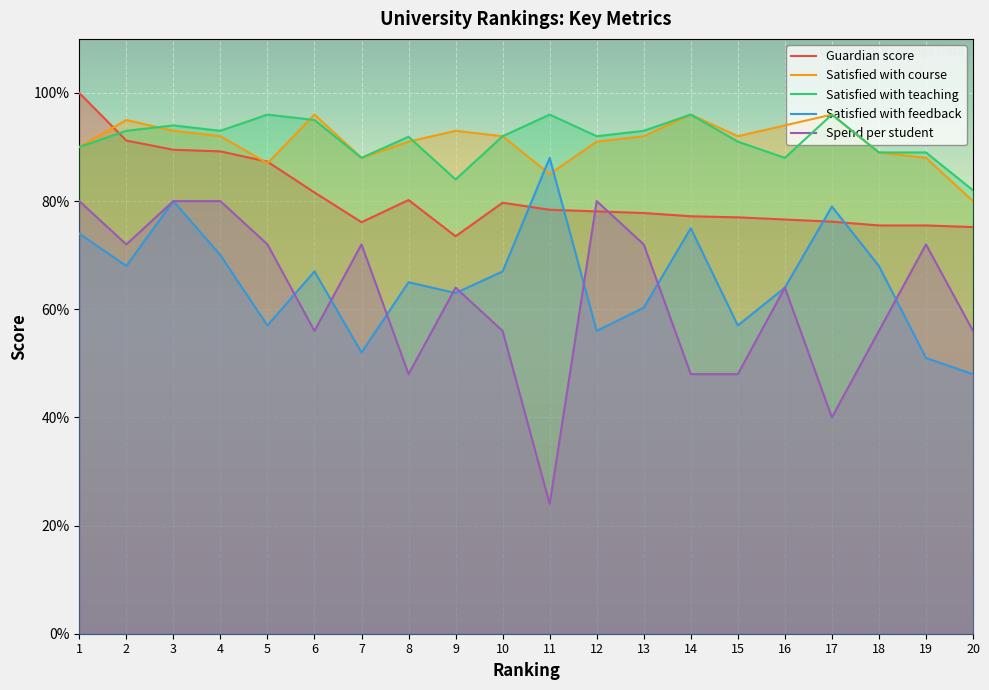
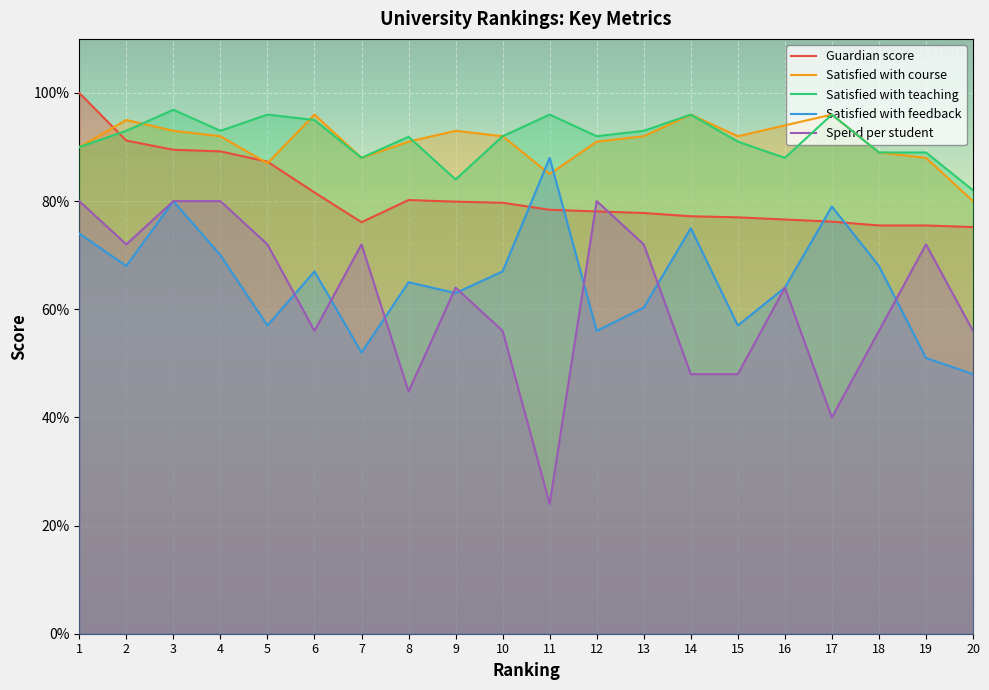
  {
    "Guardian score": {
      "1": "100%",
      "2": "91%",
      "3": "90%",
      "4": "89%",
      "6": "82%",
      "7": "76%",
      "8": "80%",
-     "9": "74%",
+     "9": "80%",
      "10": "80%",
      "11": "78%",
      "12": "78%",
      "13": "78%",
      "14": "77%",
      "15": "77%",
      "16": "77%",
      "17": "76%",
      "18": "76%",
      "19": "76%",
      "20": "75%"
    },
    "Satisfied with course": {
      "2": "95%",
      "3": "93%",
      "4": "92%",
      "6": "96%",
      "8": "91%",
      "9": "93%",
      "11": "85%",
      "12": "91%",
      "13": "92%",
      "15": "92%",
      "16": "94%",
      "19": "88%",
      "20": "80%"
    },
    "Satisfied with teaching": {
      "2": "93%",
-     "3": "94%",
+     "3": "97%",
      "4": "93%",
      "5": "96%",
      "6": "95%",
      "8": "92%",
      "9": "84%",
      "11": "96%",
      "12": "92%",
      "13": "93%",
      "15": "91%",
      "16": "88%",
      "19": "89%",
      "20": "82%"
    },
    "Satisfied with feedback": {
      "1": "74%",
      "2": "68%",
      "4": "70%",
      "5": "57%",
      "6": "67%",
      "7": "52%",
      "8": "65%",
      "9": "63%",
      "10": "67%",
      "11": "88%",
      "12": "56%",
      "13": "60%",
      "14": "75%",
      "15": "57%",
      "17": "79%",
      "18": "68%",
      "19": "51%",
      "20": "48%"
    },
    "Spend per student": {
      "1": "80%",
      "2": "72%",
      "4": "80%",
      "5": "72%",
      "6": "56%",
      "7": "72%",
-     "8": "48%",
+     "8": "45%",
      "9": "64%",
      "10": "56%",
      "11": "24%",
      "12": "80%",
      "13": "72%",
      "14": "48%",
      "15": "48%",
      "17": "40%",
      "18": "56%",
      "19": "72%",
      "20": "56%"
    }
  }
